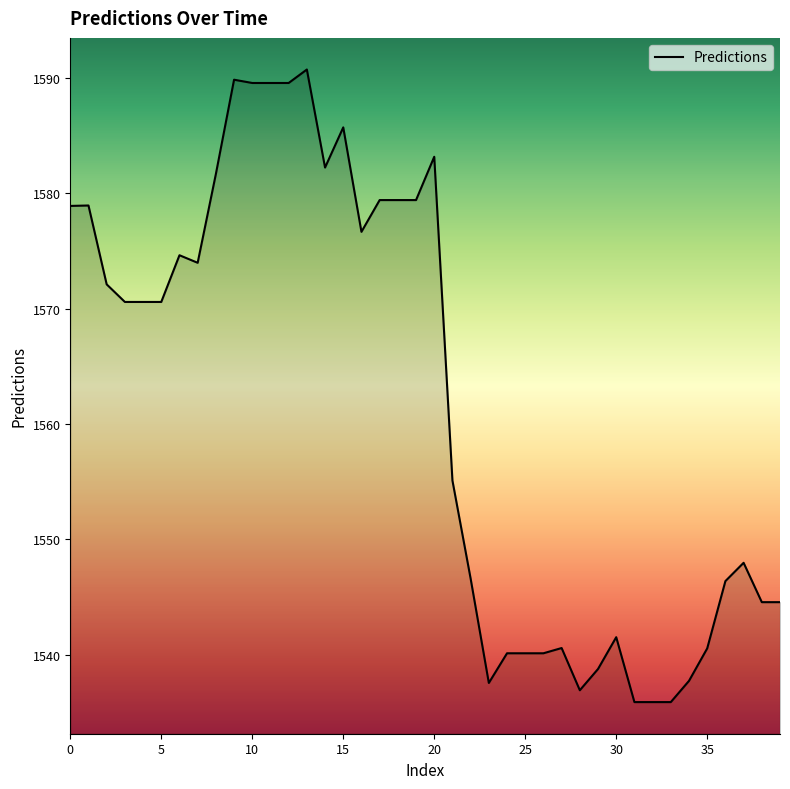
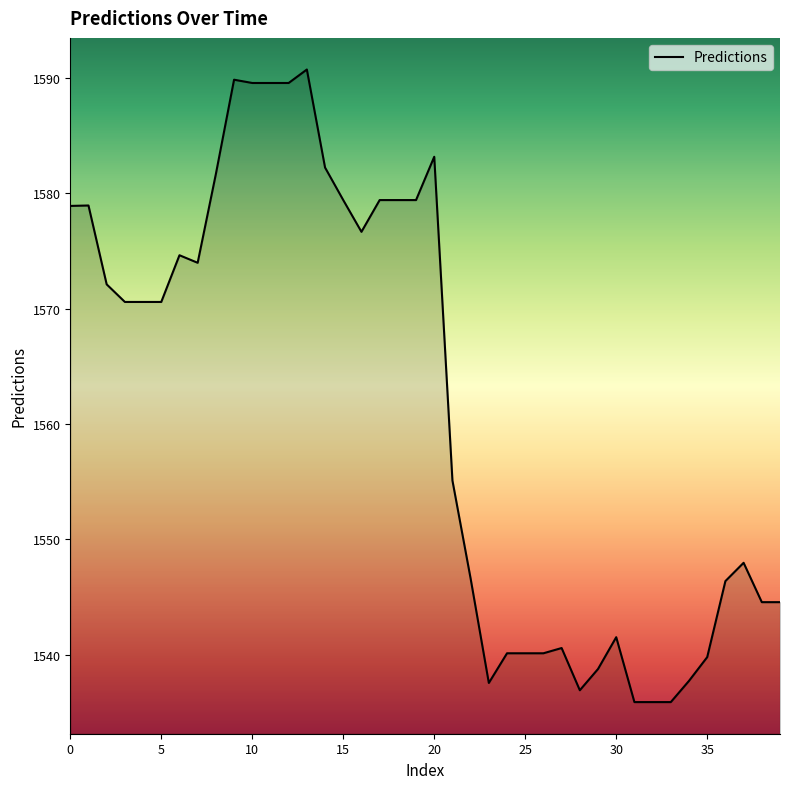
  {
    "0": 1578.9,
    "5": 1570.6,
    "10": 1589.6,
-   "15": 1585.7,
+   "15": 1579.4,
    "20": 1583.2,
    "25": 1540.1,
    "30": 1541.5,
-   "35": 1540.5
+   "35": 1539.8
  }
